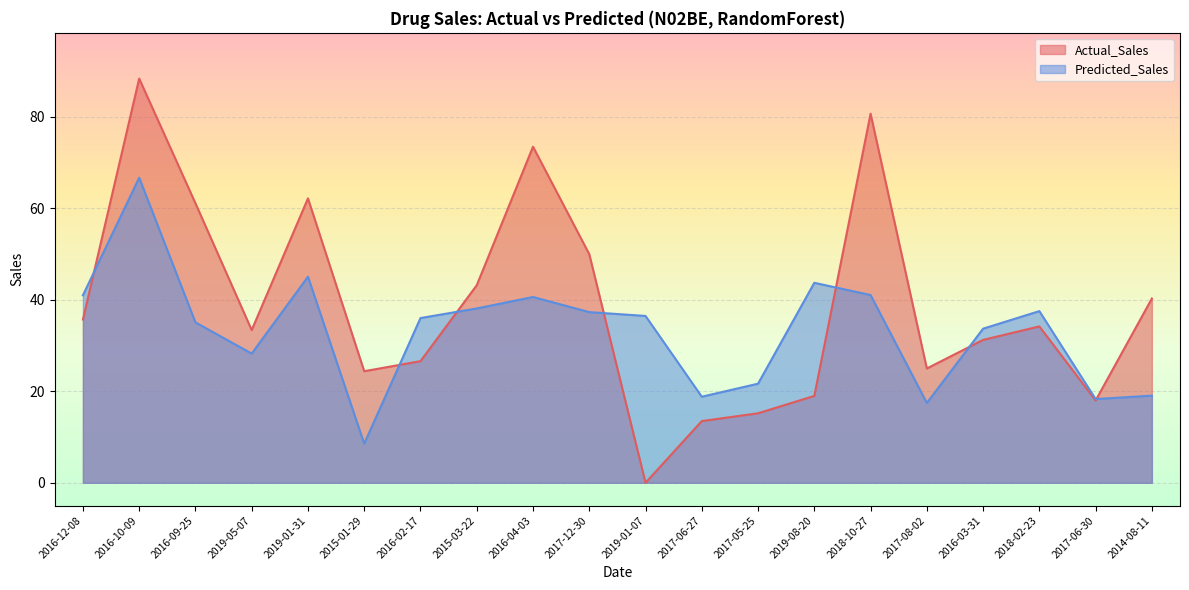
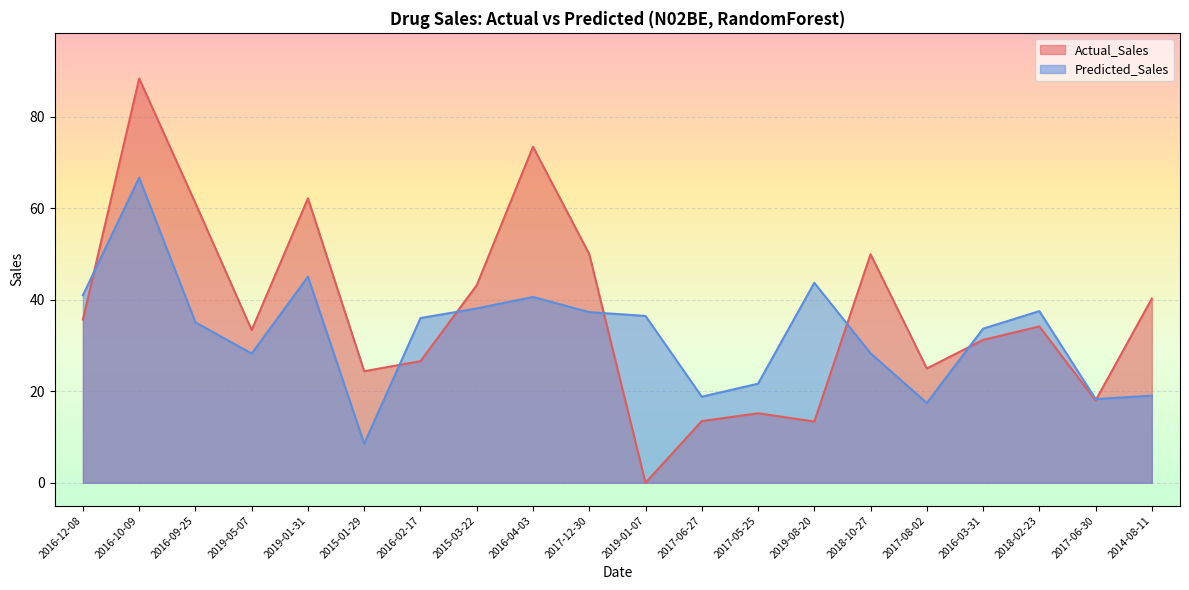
  {
    "Actual_Sales": {
      "2016-12-08": 36,
      "2016-10-09": 88,
      "2016-09-25": 61,
      "2019-05-07": 33,
      "2019-01-31": 62,
      "2015-01-29": 24,
      "2016-02-17": 27,
      "2015-03-22": 43,
      "2016-04-03": 74,
      "2017-12-30": 50,
      "2019-01-07": 0,
      "2017-06-27": 14,
      "2017-05-25": 15,
-     "2019-08-20": 19,
-     "2018-10-27": 81,
+     "2019-08-20": 13,
+     "2018-10-27": 50,
      "2017-08-02": 25,
      "2016-03-31": 31,
      "2018-02-23": 34,
      "2014-08-11": 40
    },
    "Predicted_Sales": {
      "2016-12-08": 41,
      "2016-10-09": 67,
      "2016-09-25": 35,
      "2019-05-07": 28,
      "2019-01-31": 45,
      "2015-01-29": 9,
      "2016-02-17": 36,
      "2015-03-22": 38,
      "2016-04-03": 41,
      "2017-12-30": 37,
      "2019-01-07": 36,
      "2017-06-27": 19,
      "2017-05-25": 22,
      "2019-08-20": 44,
-     "2018-10-27": 41,
+     "2018-10-27": 28,
      "2017-08-02": 17,
      "2016-03-31": 34,
      "2018-02-23": 38,
      "2014-08-11": 19
    }
  }
